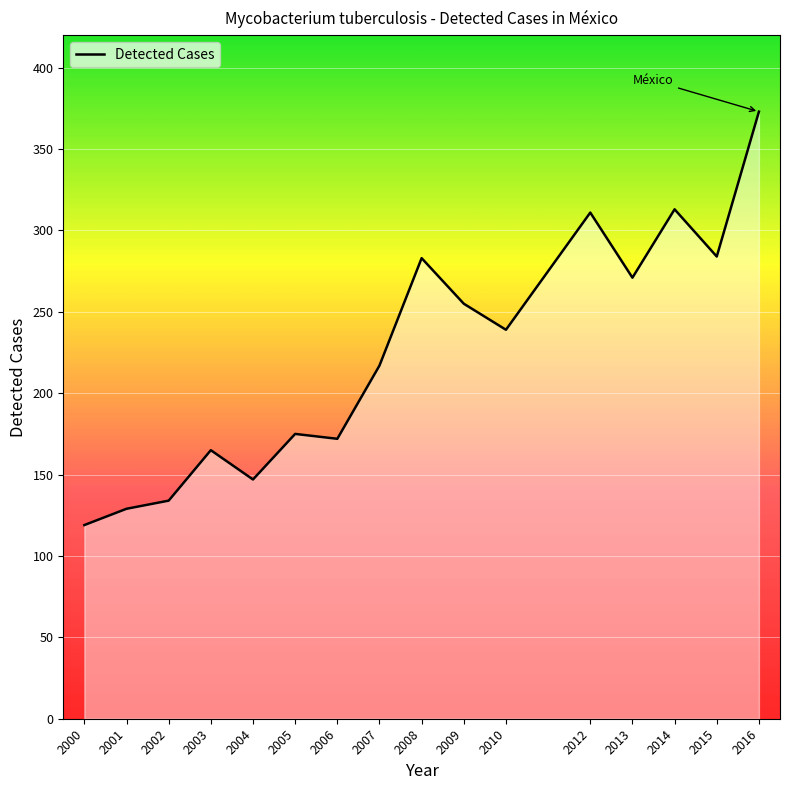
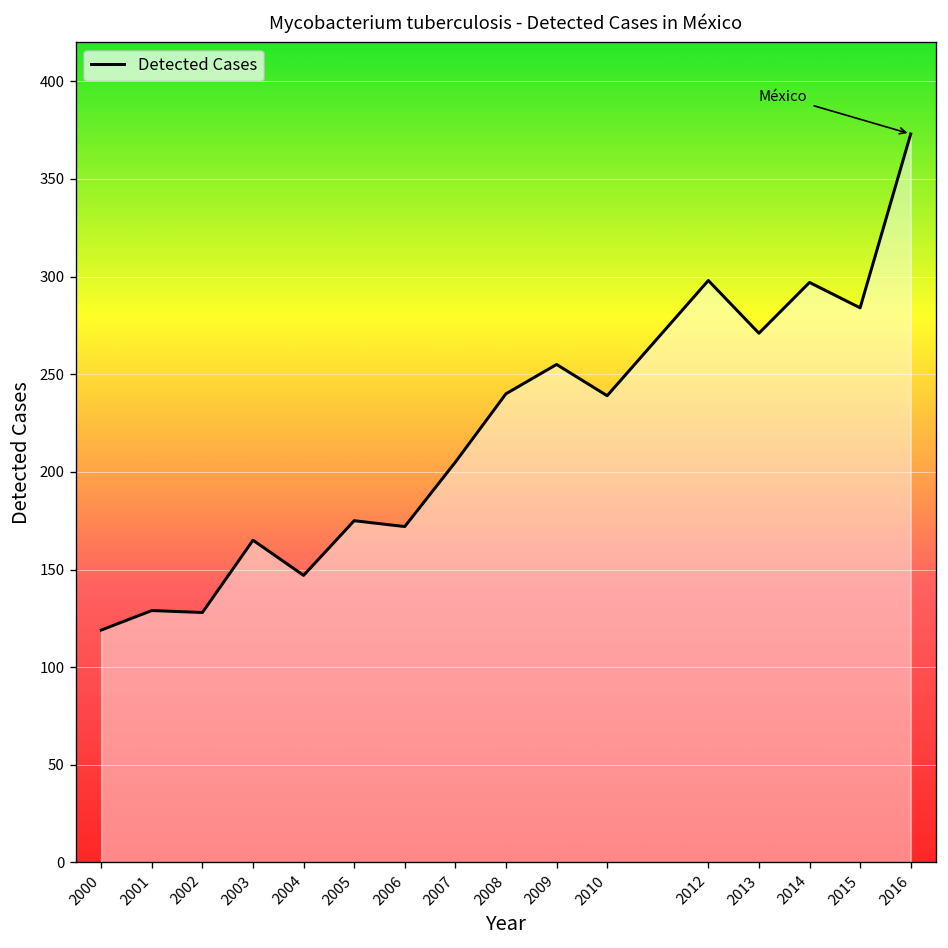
  {
    "2000": 119,
    "2001": 129,
-   "2002": 134,
+   "2002": 128,
    "2003": 165,
    "2004": 147,
    "2005": 175,
    "2006": 172,
-   "2007": 217,
-   "2008": 283,
+   "2007": 205,
+   "2008": 240,
    "2009": 255,
    "2010": 239,
-   "2012": 311,
+   "2012": 298,
    "2013": 271,
-   "2014": 313,
+   "2014": 297,
    "2015": 284,
    "2016": 373
  }
